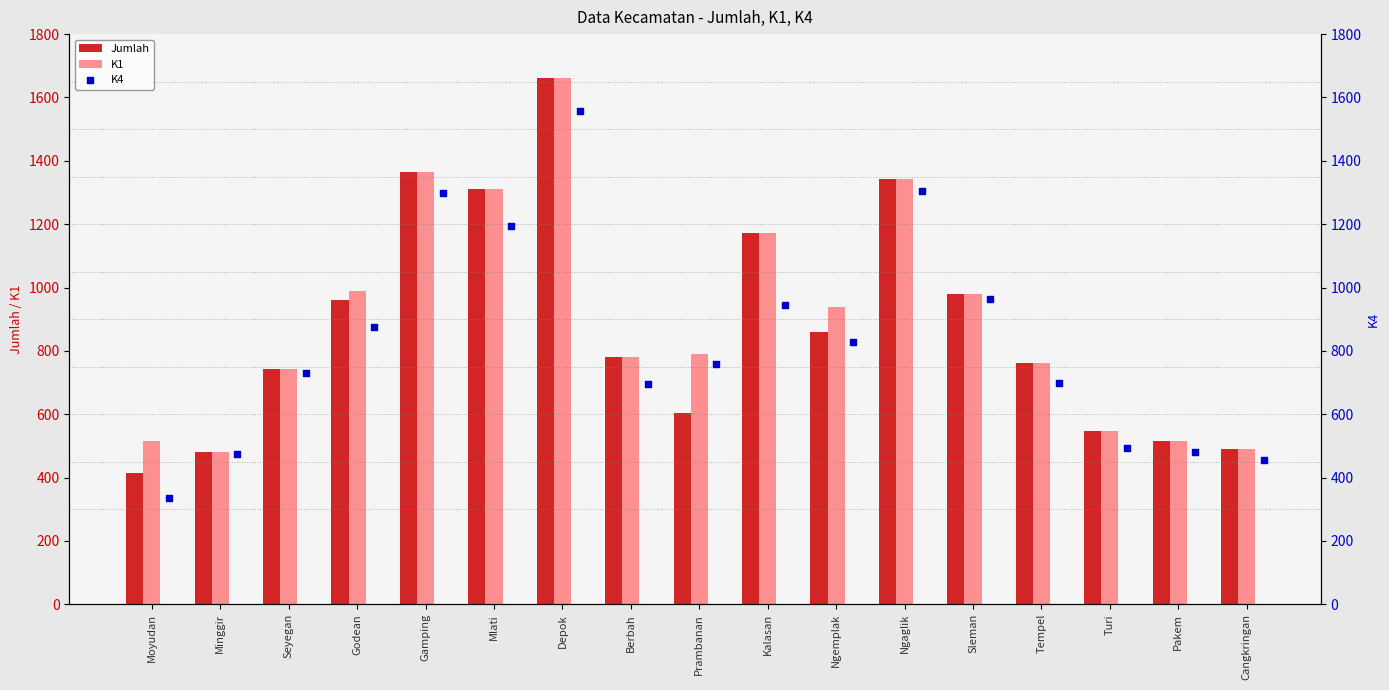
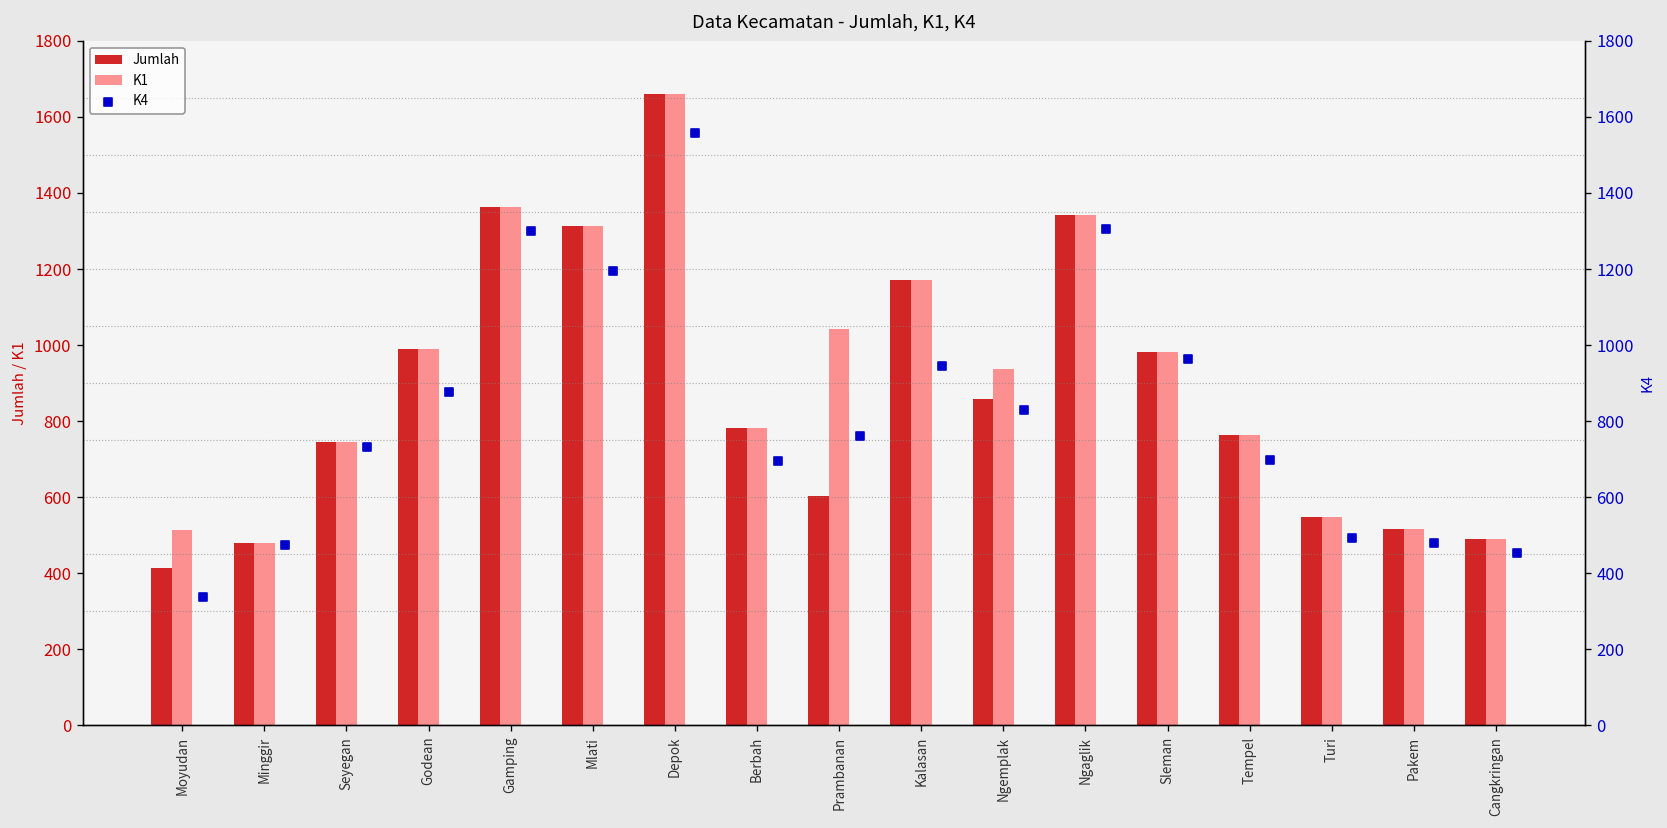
  {
    "Jumlah": {
      "Moyudan": 410,
      "Minggir": 480,
      "Seyegan": 740,
-     "Godean": 960,
+     "Godean": 990,
      "Gamping": 1360,
      "Mlati": 1310,
      "Depok": 1660,
      "Berbah": 780,
      "Prambanan": 600,
      "Kalasan": 1170,
      "Ngemplak": 860,
      "Ngaglik": 1340,
      "Sleman": 980,
      "Tempel": 760,
      "Turi": 550,
      "Pakem": 520,
      "Cangkringan": 490
    },
    "K1": {
      "Moyudan": 510,
      "Minggir": 480,
      "Seyegan": 740,
      "Godean": 990,
      "Gamping": 1360,
      "Mlati": 1310,
      "Depok": 1660,
      "Berbah": 780,
-     "Prambanan": 790,
+     "Prambanan": 1040,
      "Kalasan": 1170,
      "Ngemplak": 940,
      "Ngaglik": 1340,
      "Sleman": 980,
      "Tempel": 760,
      "Turi": 550,
      "Pakem": 520,
      "Cangkringan": 490
    }
  }
